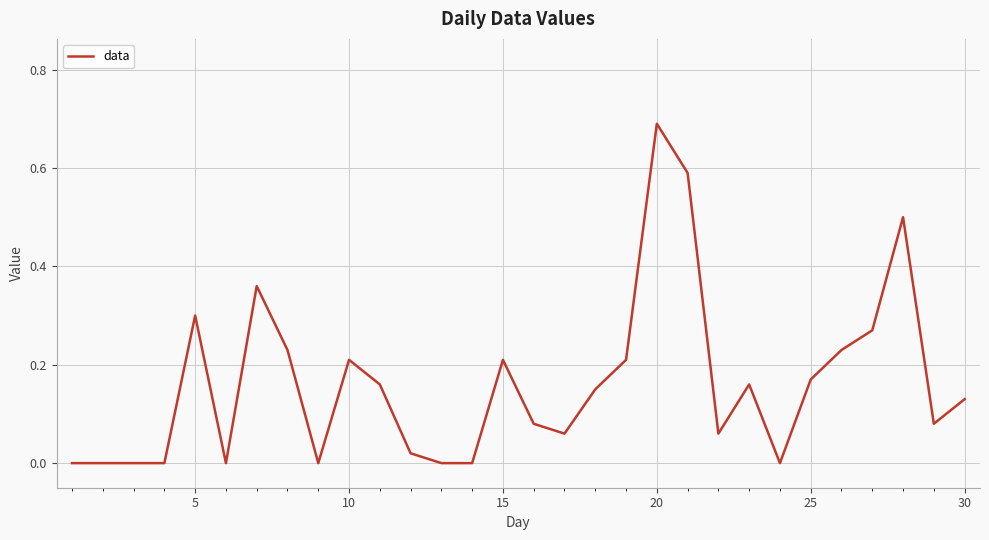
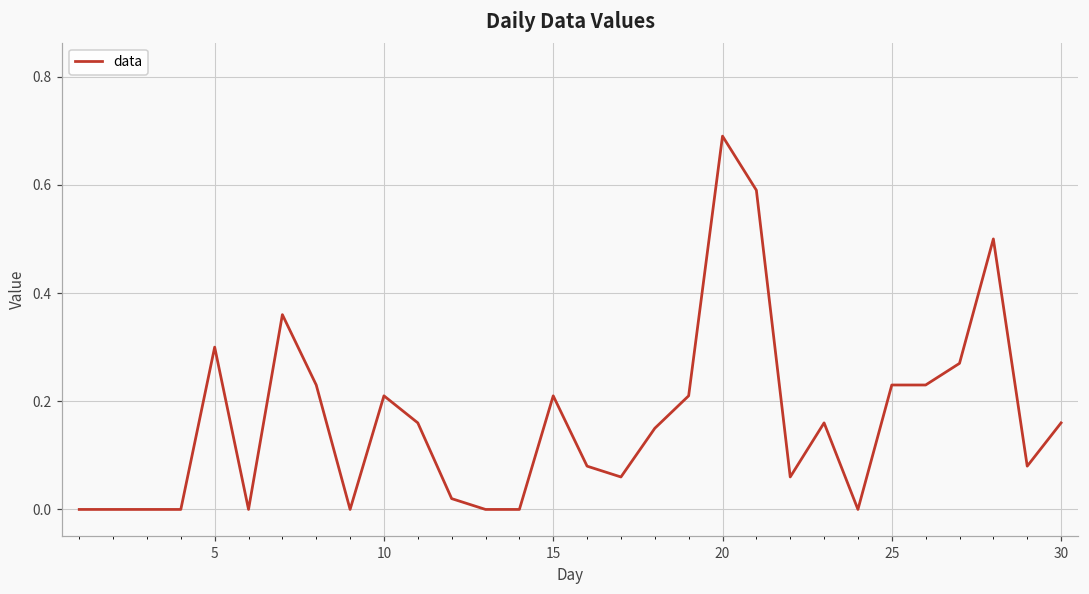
  {
    "5": 0.30,
    "10": 0.21,
    "15": 0.21,
    "20": 0.69,
-   "25": 0.17,
-   "30": 0.13
+   "25": 0.23,
+   "30": 0.16
  }
